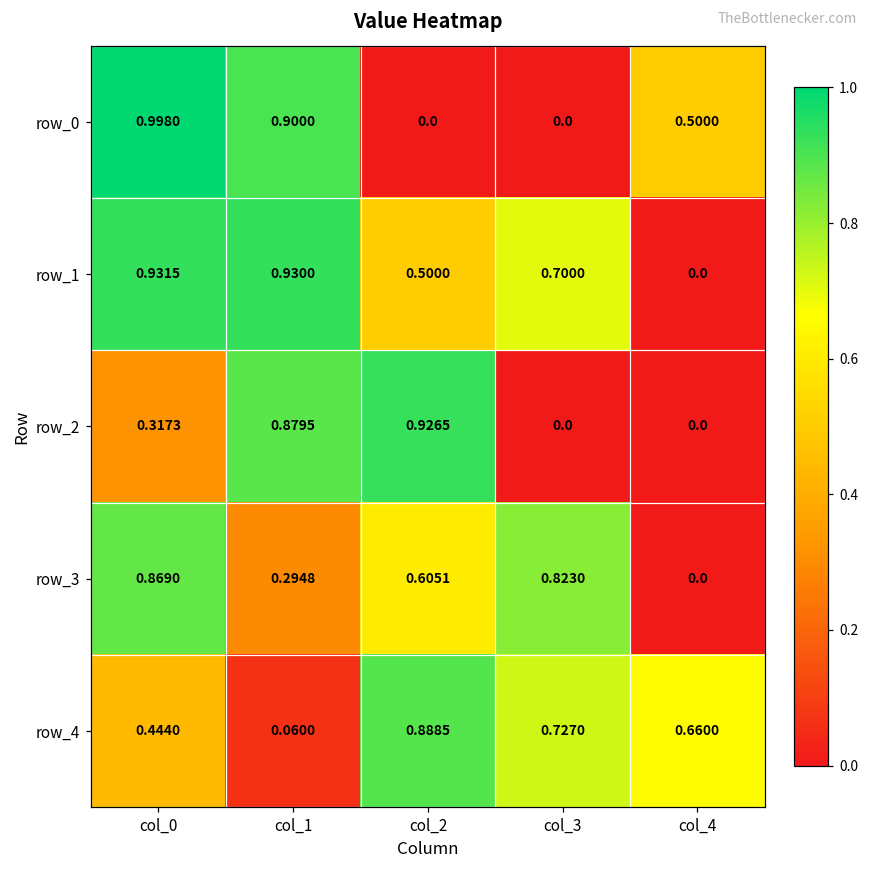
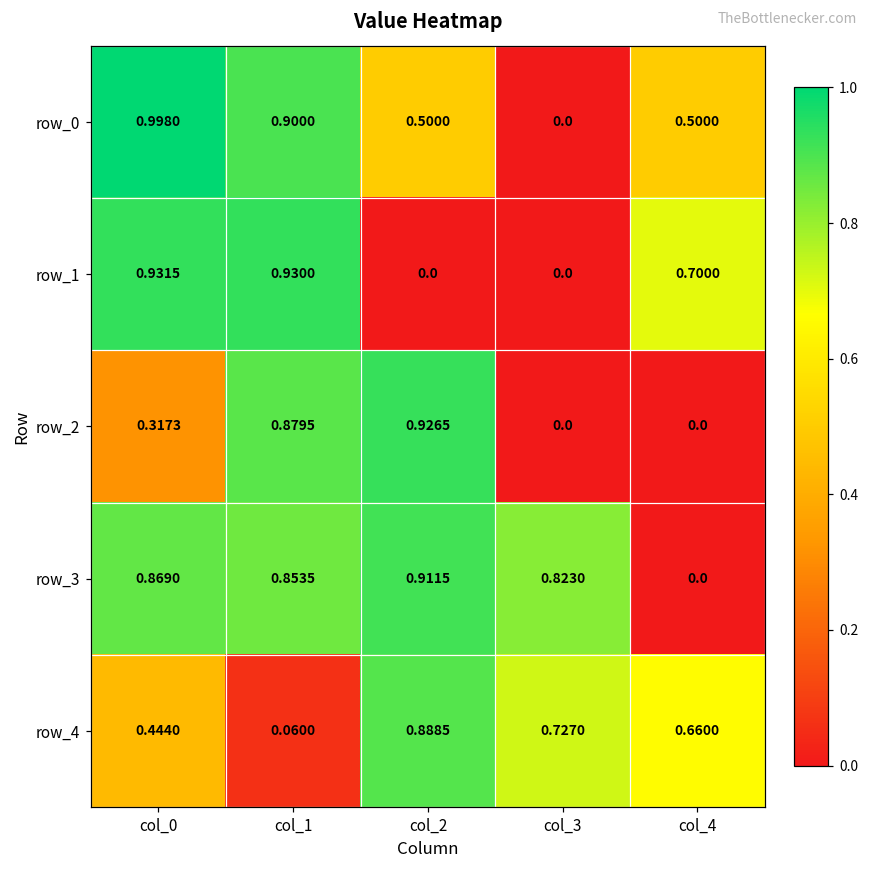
  {
    "row_0": {
      "col_0": 0.9980,
      "col_1": 0.9000,
-     "col_2": 0.0,
+     "col_2": 0.5000,
      "col_3": 0.0,
      "col_4": 0.5000
    },
    "row_1": {
      "col_0": 0.9315,
      "col_1": 0.9300,
-     "col_2": 0.5000,
-     "col_3": 0.7000,
-     "col_4": 0.0
+     "col_2": 0.0,
+     "col_3": 0.0,
+     "col_4": 0.7000
    },
    "row_2": {
      "col_0": 0.3173,
      "col_1": 0.8795,
      "col_2": 0.9265,
      "col_3": 0.0,
      "col_4": 0.0
    },
    "row_3": {
      "col_0": 0.8690,
-     "col_1": 0.2948,
-     "col_2": 0.6051,
+     "col_1": 0.8535,
+     "col_2": 0.9115,
      "col_3": 0.8230,
      "col_4": 0.0
    },
    "row_4": {
      "col_0": 0.4440,
      "col_1": 0.0600,
      "col_2": 0.8885,
      "col_3": 0.7270,
      "col_4": 0.6600
    }
  }
